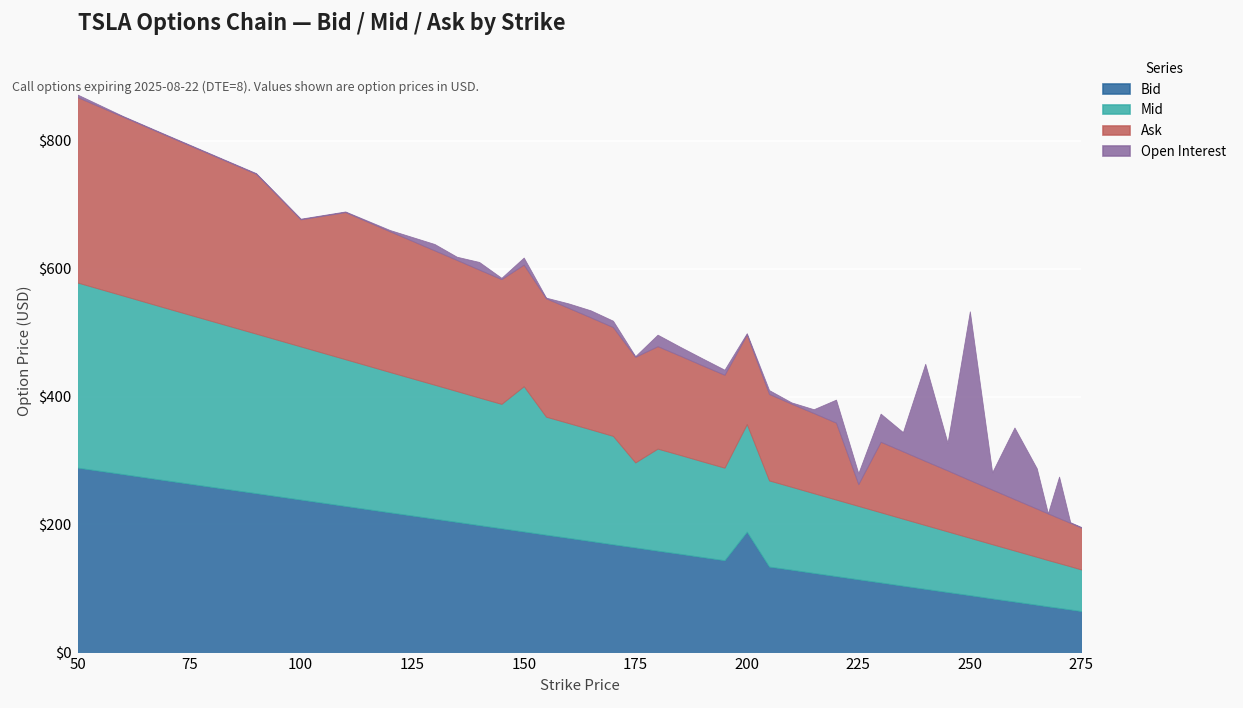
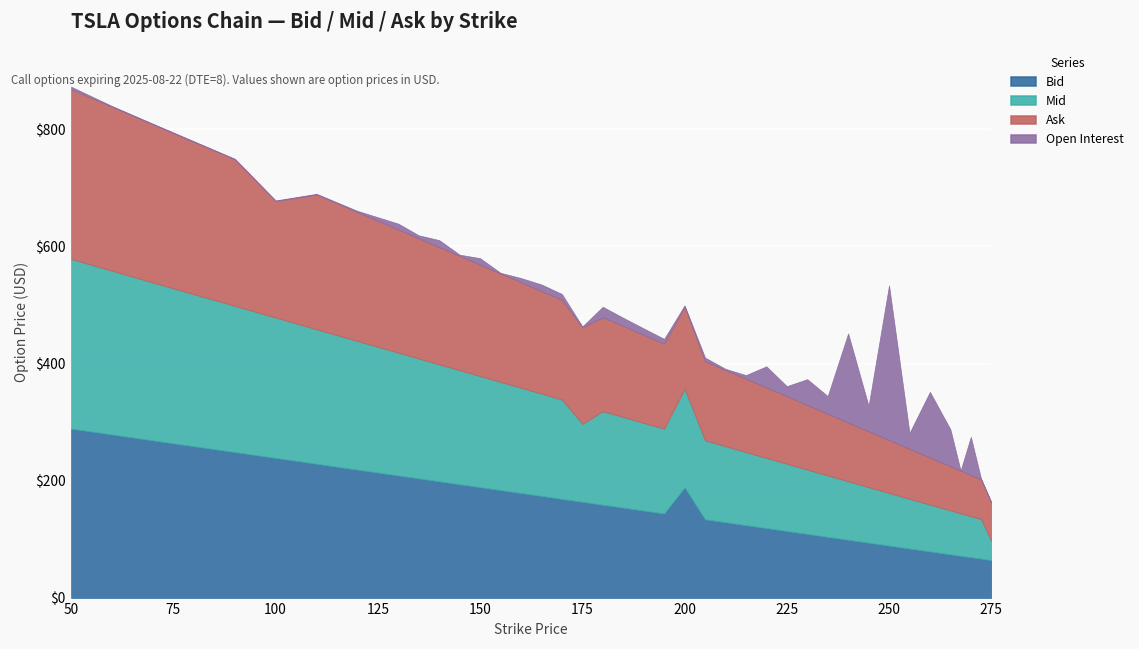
  {
    "Bid": {
      "50": "$290",
      "100": "$240",
      "150": "$190",
      "175": "$160",
      "200": "$190",
      "225": "$110",
      "250": "$90",
      "275": "$60"
    },
    "Mid": {
      "50": "$290",
      "100": "$240",
-     "150": "$230",
+     "150": "$190",
      "175": "$130",
      "200": "$170",
      "225": "$110",
      "250": "$90",
-     "275": "$60"
+     "275": "$30"
    },
    "Ask": {
      "150": "$190",
-     "225": "$30",
+     "225": "$120",
      "250": "$90"
    },
    "Open Interest": {
      "150": "$10",
      "225": "$20",
      "250": "$260"
    }
  }
